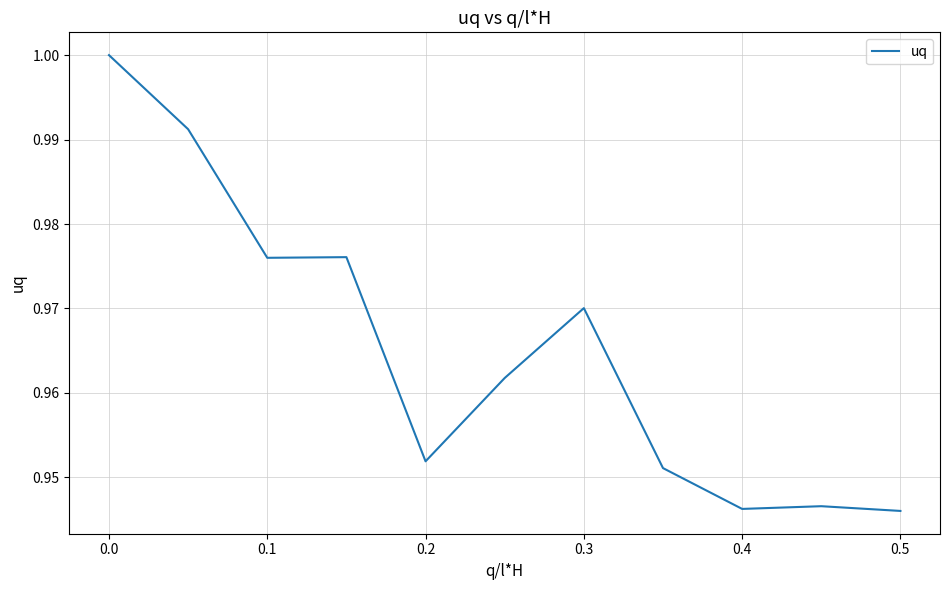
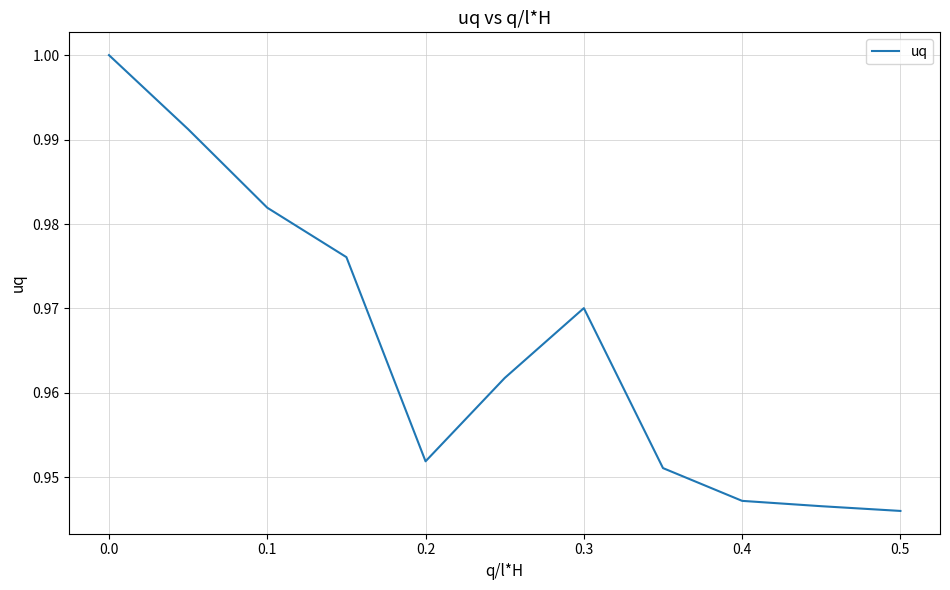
  {
    "0.0": 1.000,
-   "0.1": 0.976,
+   "0.1": 0.982,
    "0.2": 0.952,
    "0.3": 0.970,
-   "0.4": 0.946,
+   "0.4": 0.947,
    "0.5": 0.946
  }
